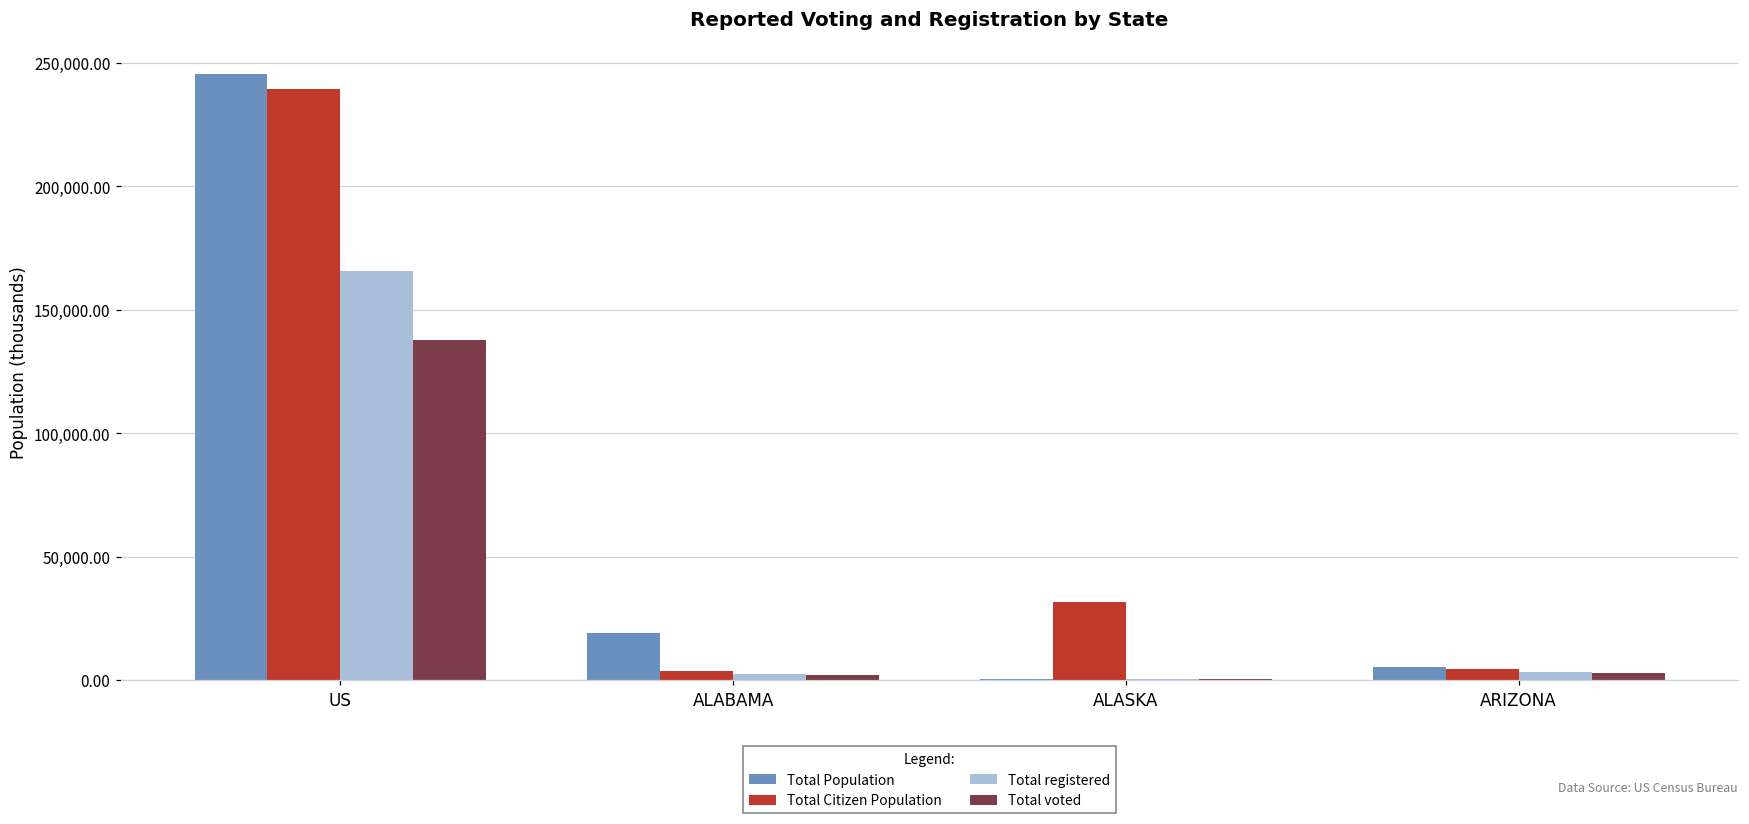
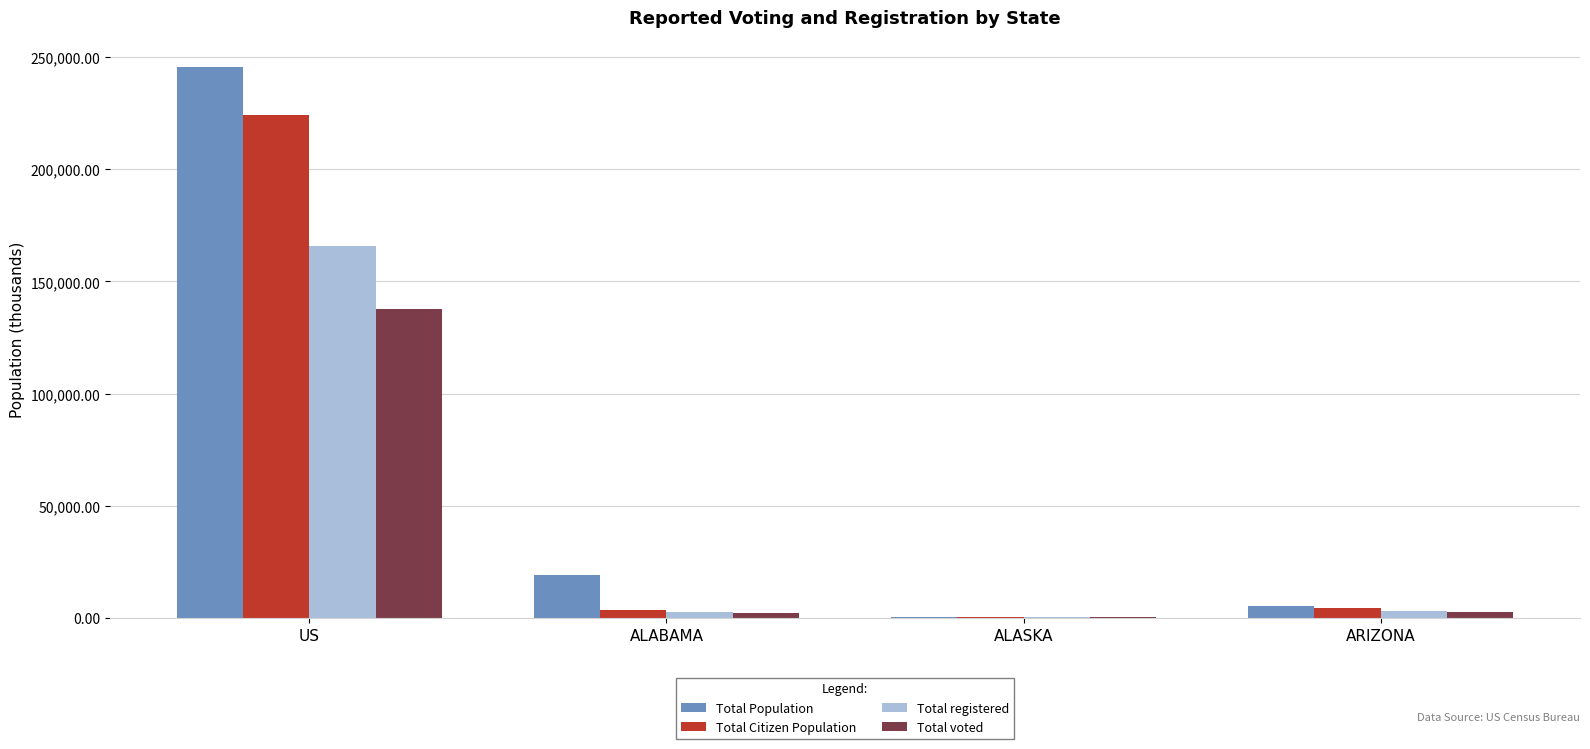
  {
    "Total Population": {
      "US": "246,000",
      "ALABAMA": "19,000",
      "ARIZONA": "5,000"
    },
    "Total Citizen Population": {
-     "US": "239,000",
+     "US": "224,000",
      "ALABAMA": "4,000",
-     "ALASKA": "32,000",
+     "ALASKA": "1,000",
      "ARIZONA": "5,000"
    },
    "Total registered": {
      "US": "166,000",
      "ALABAMA": "3,000",
      "ARIZONA": "3,000"
    },
    "Total voted": {
      "US": "138,000",
      "ALABAMA": "2,000",
      "ARIZONA": "3,000"
    }
  }
